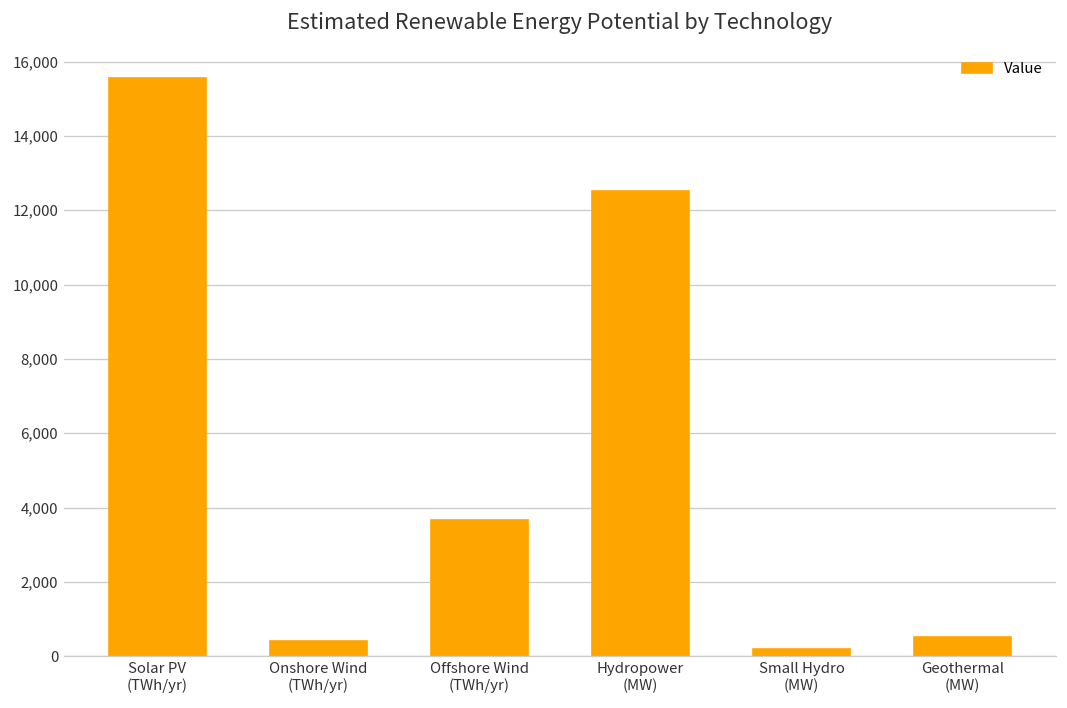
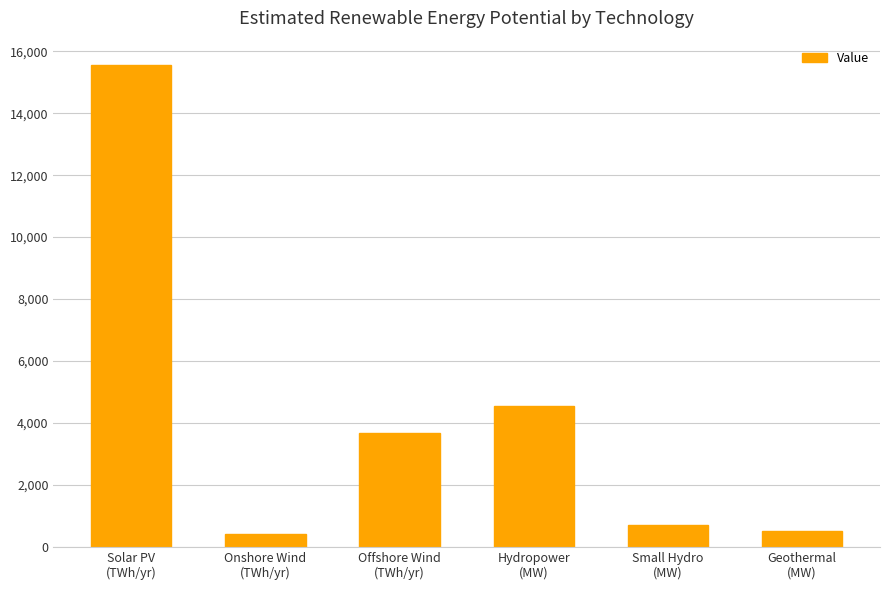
  {
    "Solar PV (TWh/yr)": "15,600",
    "Onshore Wind (TWh/yr)": "400",
    "Offshore Wind (TWh/yr)": "3,700",
-   "Hydropower (MW)": "12,500",
-   "Small Hydro (MW)": "200",
+   "Hydropower (MW)": "4,500",
+   "Small Hydro (MW)": "700",
    "Geothermal (MW)": "500"
  }
